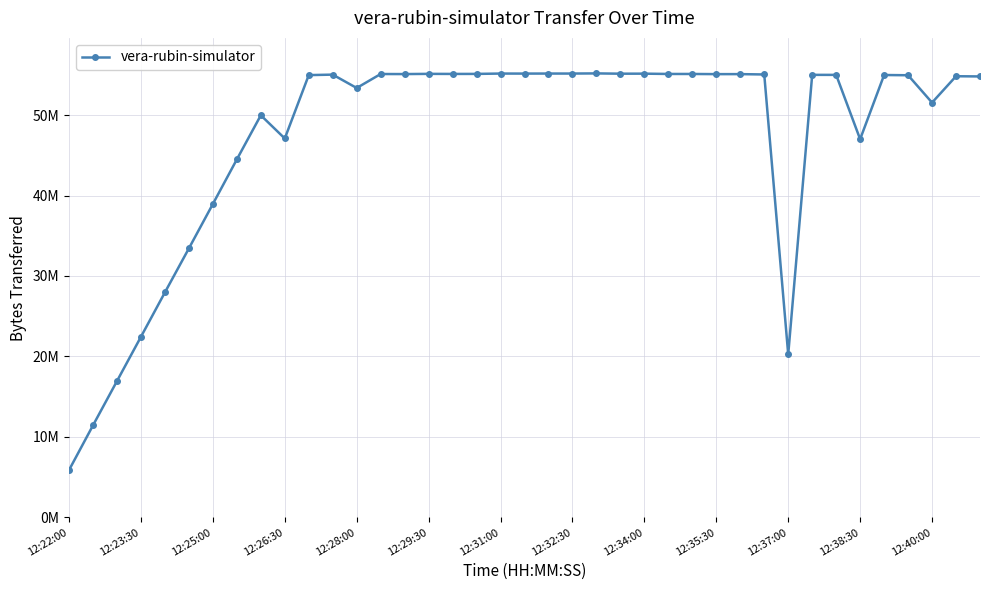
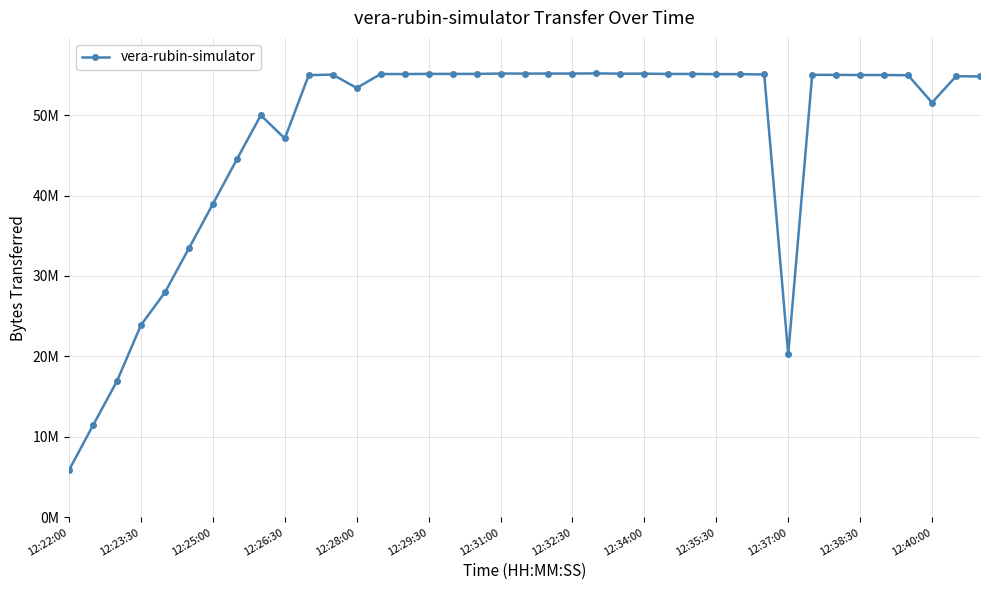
  {
    "12:22:00": 6000000,
-   "12:23:30": 22000000,
+   "12:23:30": 24000000,
    "12:25:00": 39000000,
    "12:26:30": 47000000,
    "12:28:00": 53000000,
    "12:29:30": 55000000,
    "12:31:00": 55000000,
    "12:32:30": 55000000,
    "12:34:00": 55000000,
    "12:35:30": 55000000,
    "12:37:00": 20000000,
-   "12:38:30": 47000000,
+   "12:38:30": 55000000,
    "12:40:00": 52000000
  }
